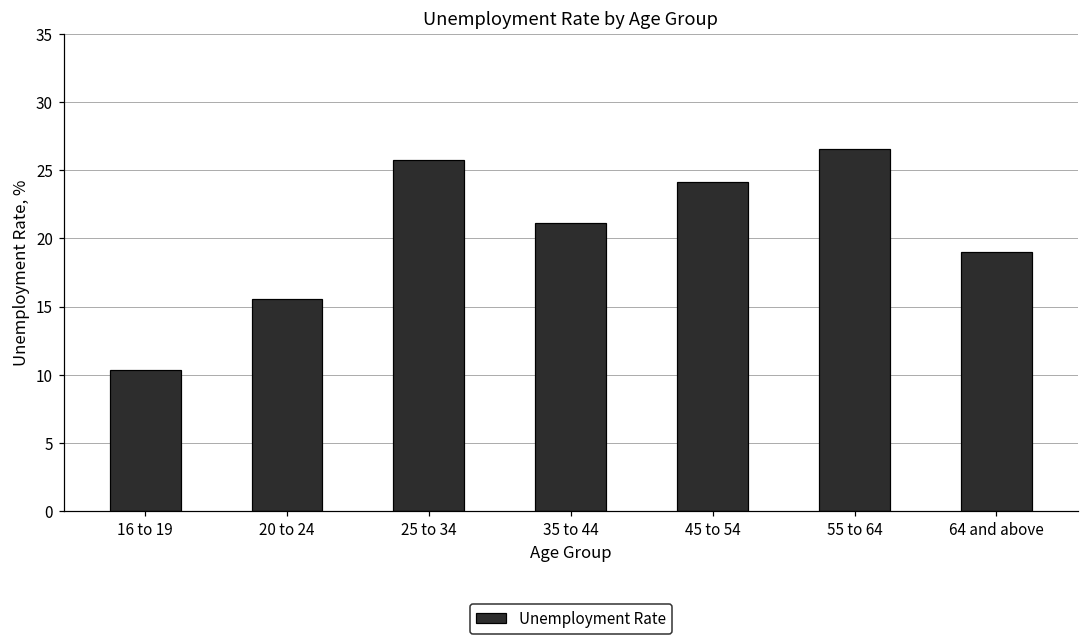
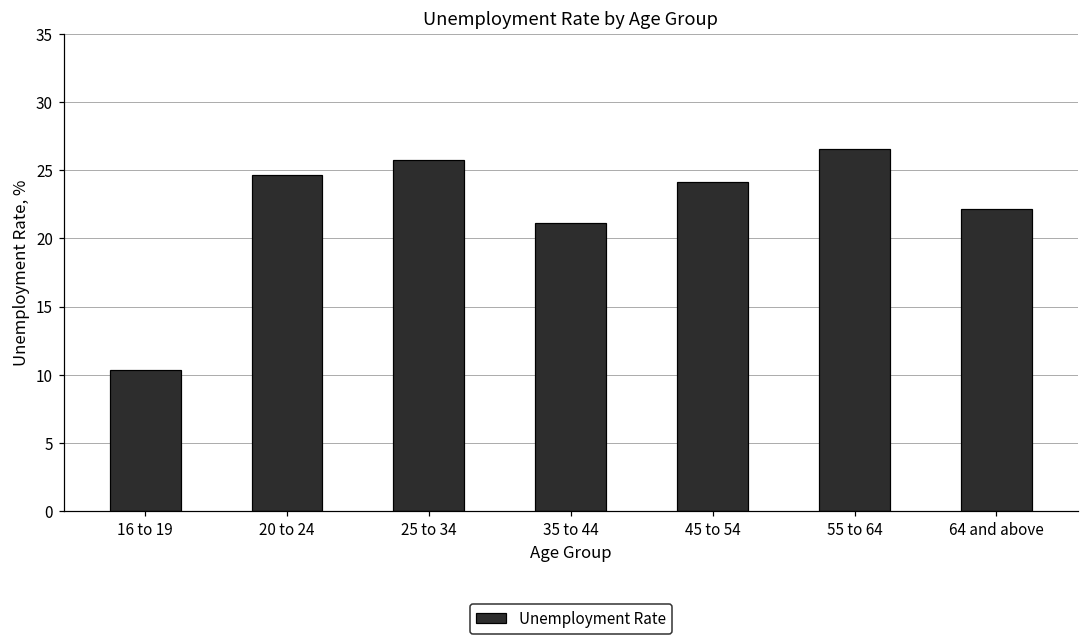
  {
    "16 to 19": 10.4,
-   "20 to 24": 15.5,
+   "20 to 24": 24.7,
    "25 to 34": 25.7,
    "35 to 44": 21.1,
    "45 to 54": 24.1,
    "55 to 64": 26.6,
-   "64 and above": 19.0
+   "64 and above": 22.2
  }
